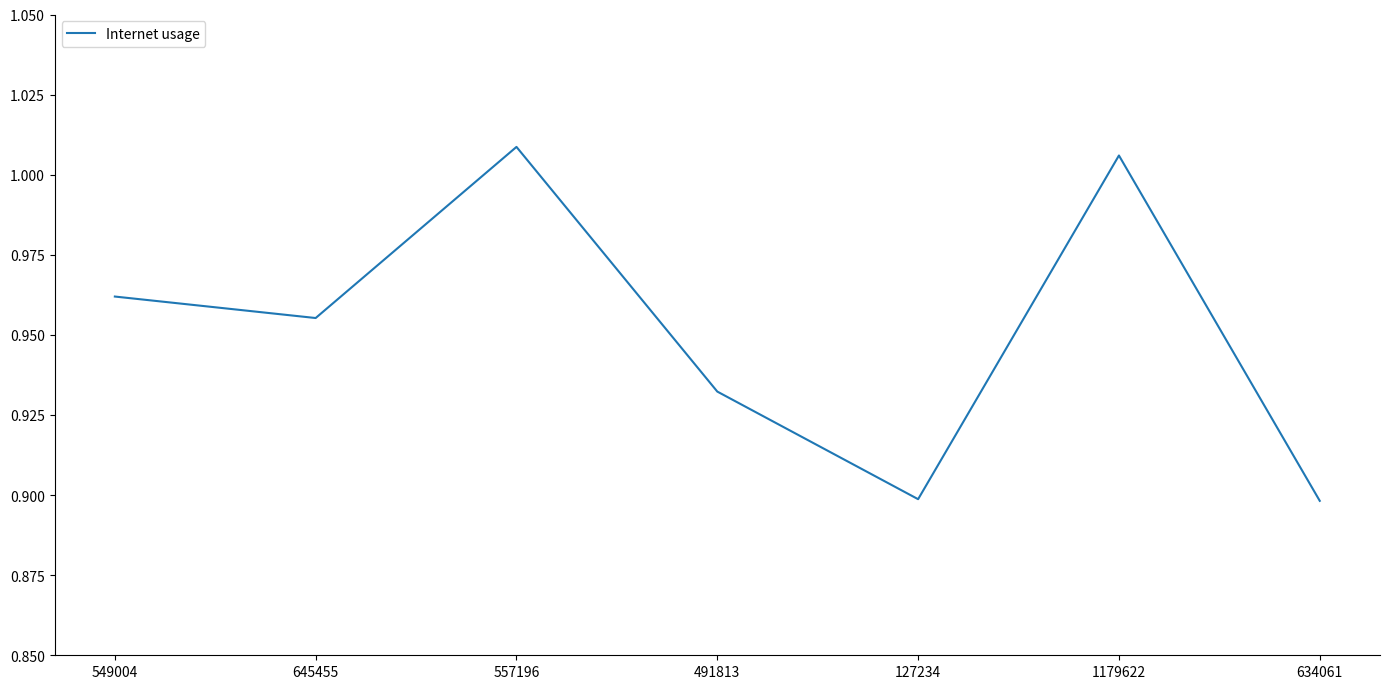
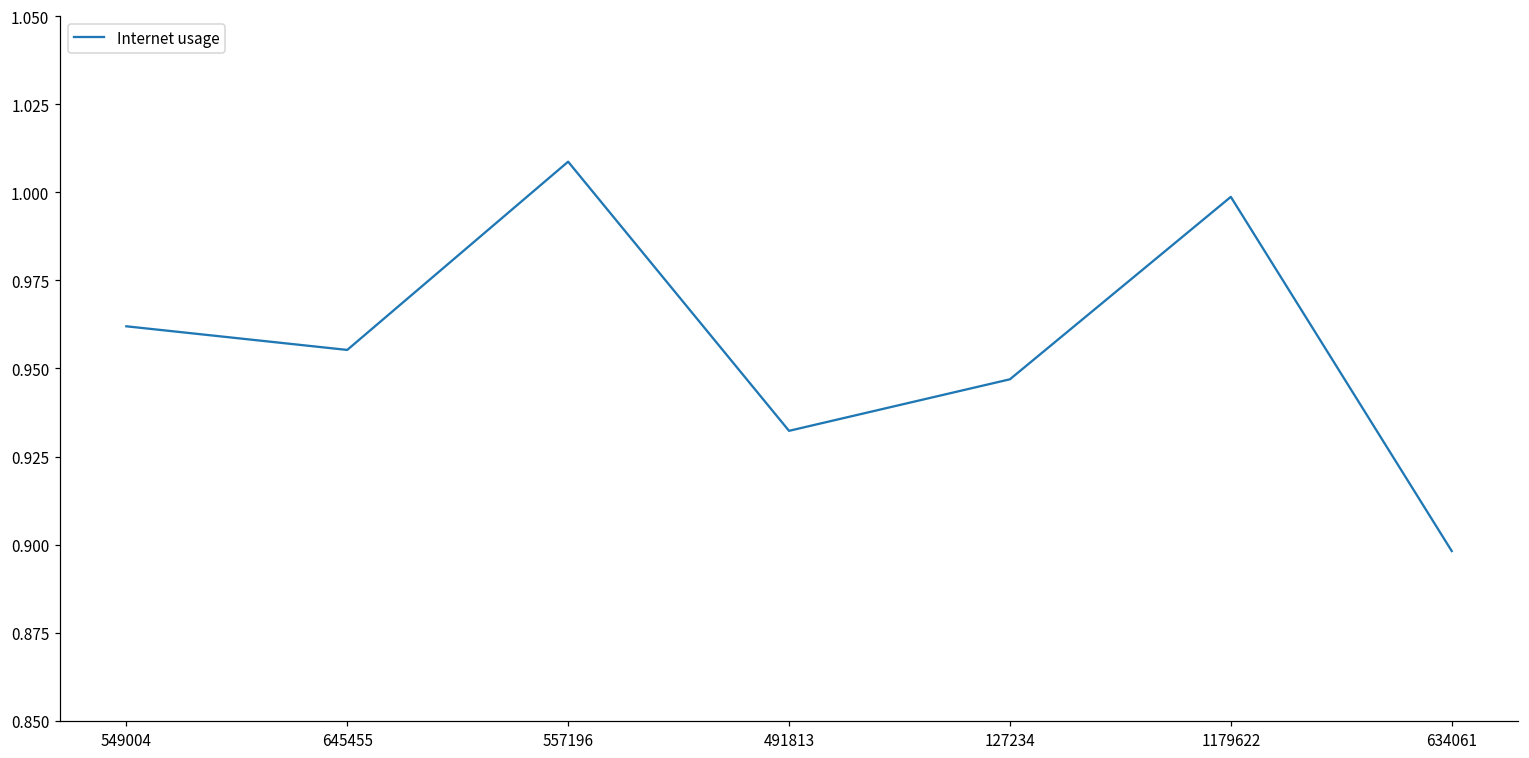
  {
    "549004": 0.962,
    "645455": 0.955,
    "557196": 1.009,
    "491813": 0.932,
-   "127234": 0.899,
-   "1179622": 1.006,
+   "127234": 0.947,
+   "1179622": 0.999,
    "634061": 0.898
  }
